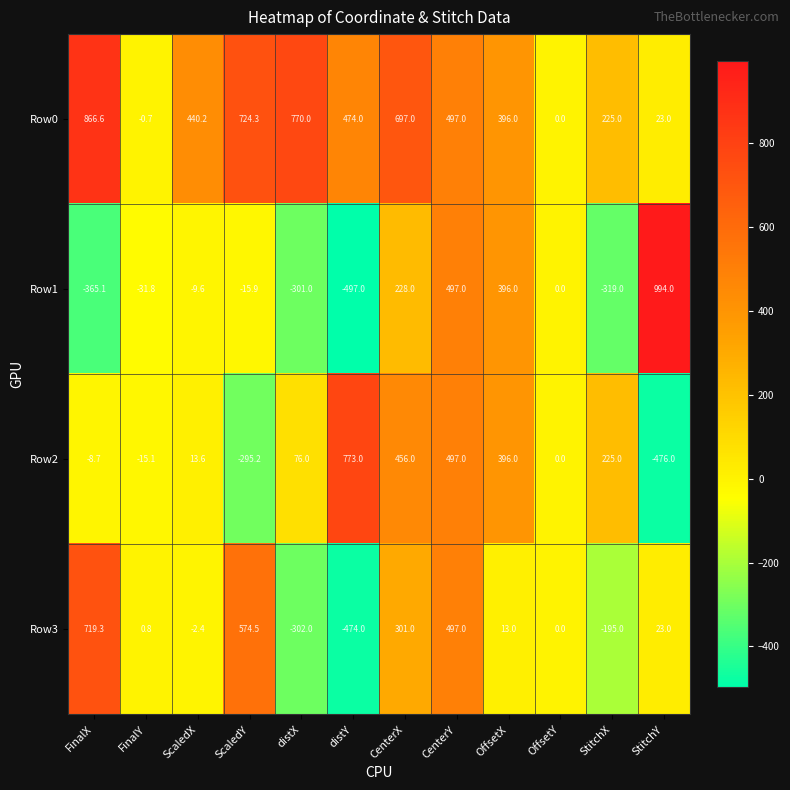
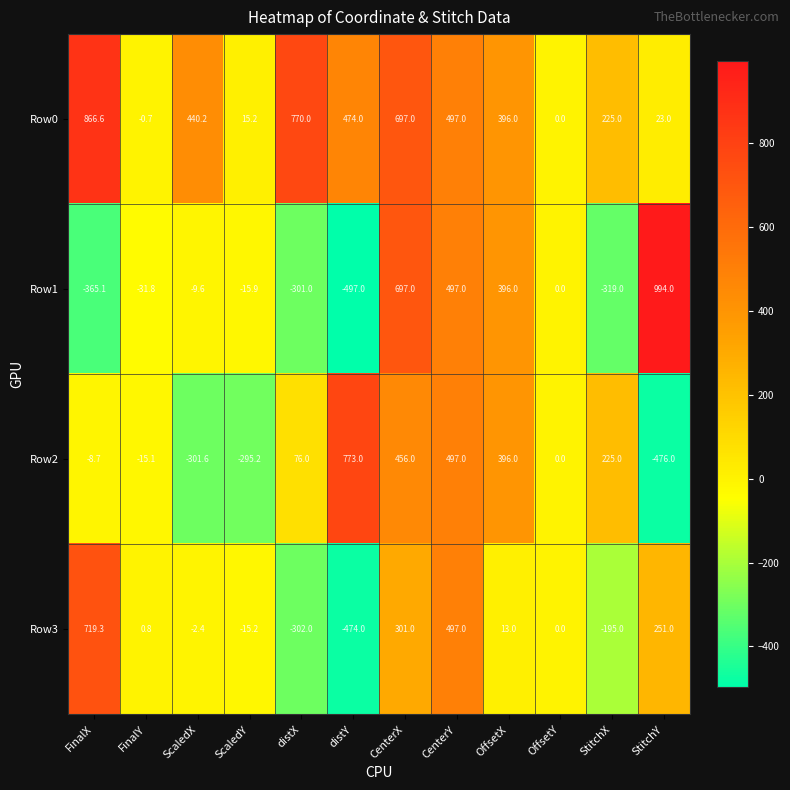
  {
    "Row0": {
      "FinalX": 866.6,
      "FinalY": -0.7,
      "ScaledX": 440.2,
-     "ScaledY": 724.3,
+     "ScaledY": 15.2,
      "distX": 770.0,
      "distY": 474.0,
      "CenterX": 697.0,
      "CenterY": 497.0,
      "OffsetX": 396.0,
      "OffsetY": 0.0,
      "StitchX": 225.0,
      "StitchY": 23.0
    },
    "Row1": {
      "FinalX": -365.1,
      "FinalY": -31.8,
      "ScaledX": -9.6,
      "ScaledY": -15.9,
      "distX": -301.0,
      "distY": -497.0,
-     "CenterX": 228.0,
+     "CenterX": 697.0,
      "CenterY": 497.0,
      "OffsetX": 396.0,
      "OffsetY": 0.0,
      "StitchX": -319.0,
      "StitchY": 994.0
    },
    "Row2": {
      "FinalX": -8.7,
      "FinalY": -15.1,
-     "ScaledX": 13.6,
+     "ScaledX": -301.6,
      "ScaledY": -295.2,
      "distX": 76.0,
      "distY": 773.0,
      "CenterX": 456.0,
      "CenterY": 497.0,
      "OffsetX": 396.0,
      "OffsetY": 0.0,
      "StitchX": 225.0,
      "StitchY": -476.0
    },
    "Row3": {
      "FinalX": 719.3,
      "FinalY": 0.8,
      "ScaledX": -2.4,
-     "ScaledY": 574.5,
+     "ScaledY": -15.2,
      "distX": -302.0,
      "distY": -474.0,
      "CenterX": 301.0,
      "CenterY": 497.0,
      "OffsetX": 13.0,
      "OffsetY": 0.0,
      "StitchX": -195.0,
-     "StitchY": 23.0
+     "StitchY": 251.0
    }
  }
